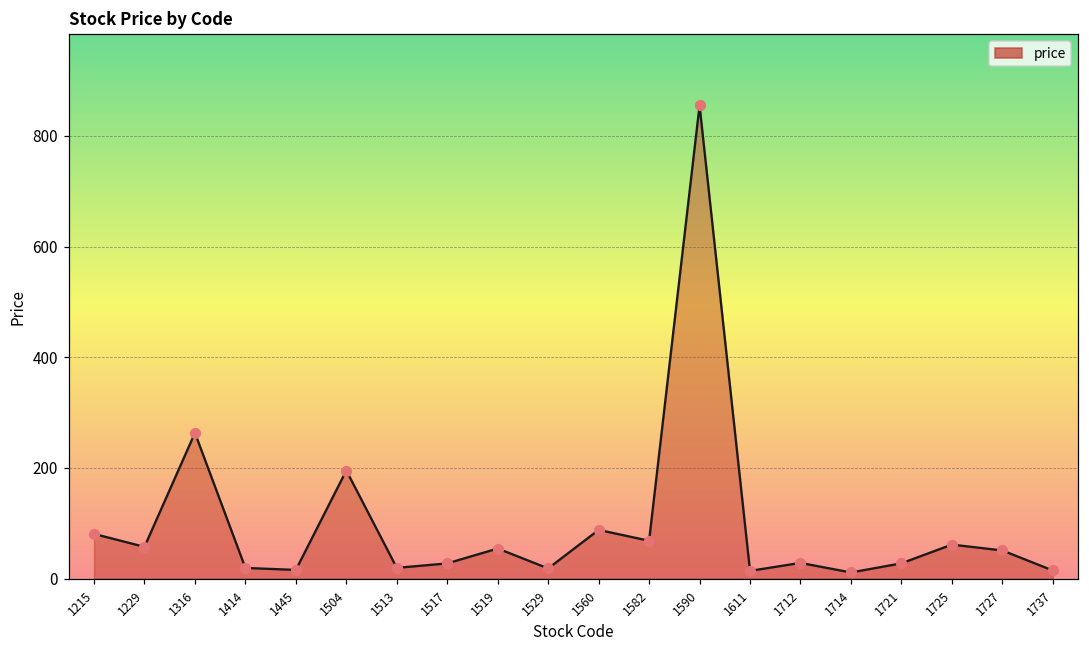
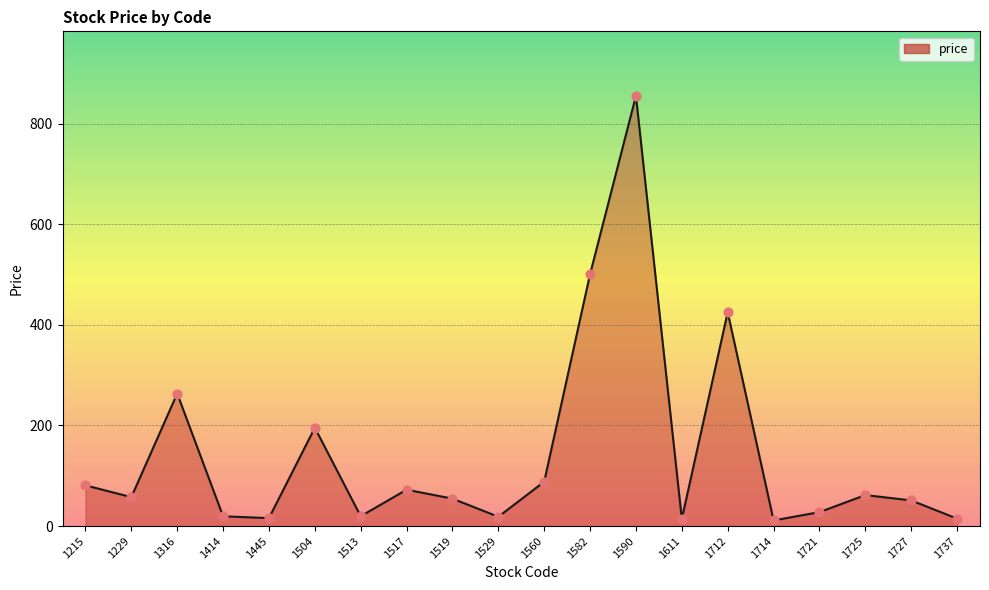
  {
    "1215": 80,
    "1229": 60,
    "1316": 260,
    "1414": 20,
    "1445": 20,
    "1504": 200,
    "1513": 20,
-   "1517": 30,
+   "1517": 70,
    "1519": 50,
    "1529": 20,
    "1560": 90,
-   "1582": 70,
+   "1582": 500,
    "1590": 860,
    "1611": 10,
-   "1712": 30,
+   "1712": 430,
    "1714": 10,
    "1721": 30,
    "1725": 60,
    "1727": 50,
    "1737": 10
  }
